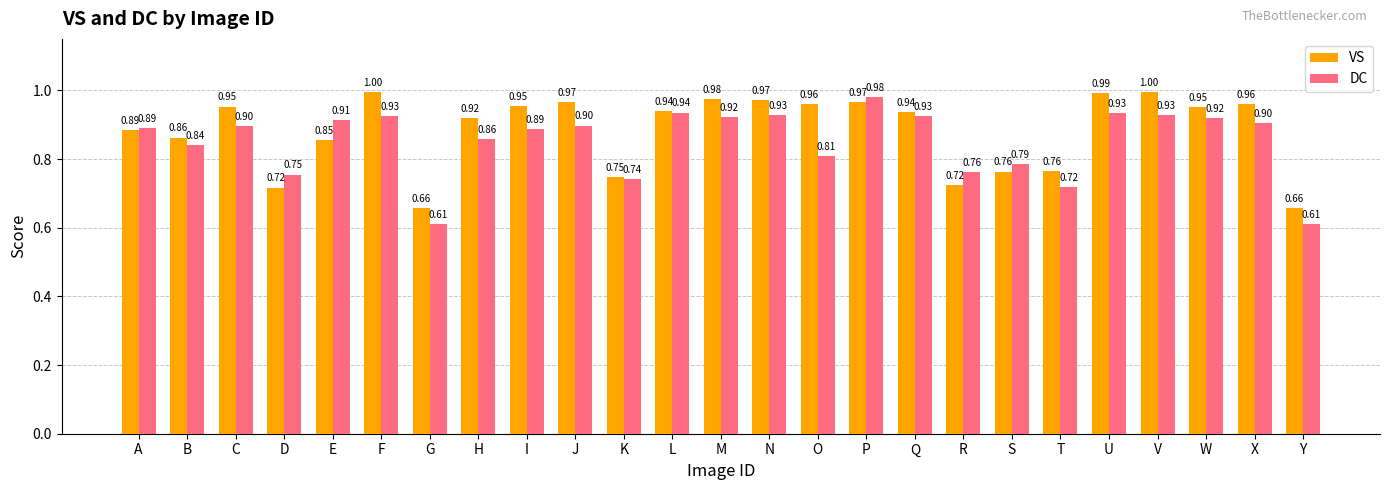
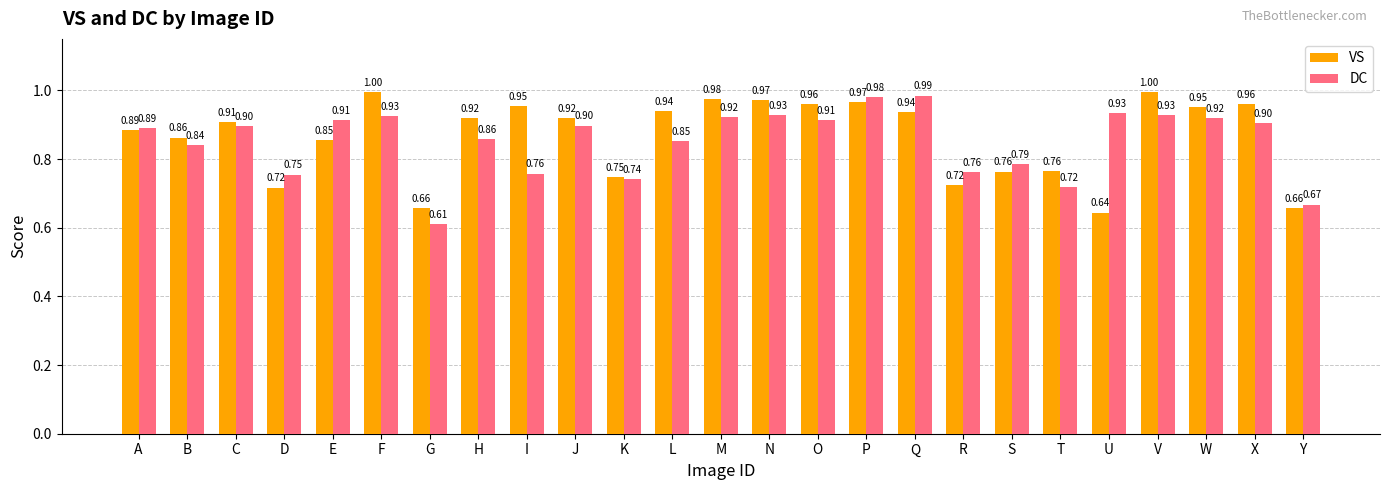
  {
    "VS": {
      "A": 0.89,
      "B": 0.86,
-     "C": 0.95,
+     "C": 0.91,
      "D": 0.72,
      "E": 0.85,
      "F": 1.00,
      "G": 0.66,
      "H": 0.92,
      "I": 0.95,
-     "J": 0.97,
+     "J": 0.92,
      "K": 0.75,
      "L": 0.94,
      "M": 0.98,
      "N": 0.97,
      "O": 0.96,
      "P": 0.97,
      "Q": 0.94,
      "R": 0.72,
      "S": 0.76,
      "T": 0.76,
-     "U": 0.99,
+     "U": 0.64,
      "V": 1.00,
      "W": 0.95,
      "X": 0.96,
      "Y": 0.66
    },
    "DC": {
      "A": 0.89,
      "B": 0.84,
      "C": 0.90,
      "D": 0.75,
      "E": 0.91,
      "F": 0.93,
      "G": 0.61,
      "H": 0.86,
-     "I": 0.89,
+     "I": 0.76,
      "J": 0.90,
      "K": 0.74,
-     "L": 0.94,
+     "L": 0.85,
      "M": 0.92,
      "N": 0.93,
-     "O": 0.81,
+     "O": 0.91,
      "P": 0.98,
-     "Q": 0.93,
+     "Q": 0.99,
      "R": 0.76,
      "S": 0.79,
      "T": 0.72,
      "U": 0.93,
      "V": 0.93,
      "W": 0.92,
      "X": 0.90,
-     "Y": 0.61
+     "Y": 0.67
    }
  }
